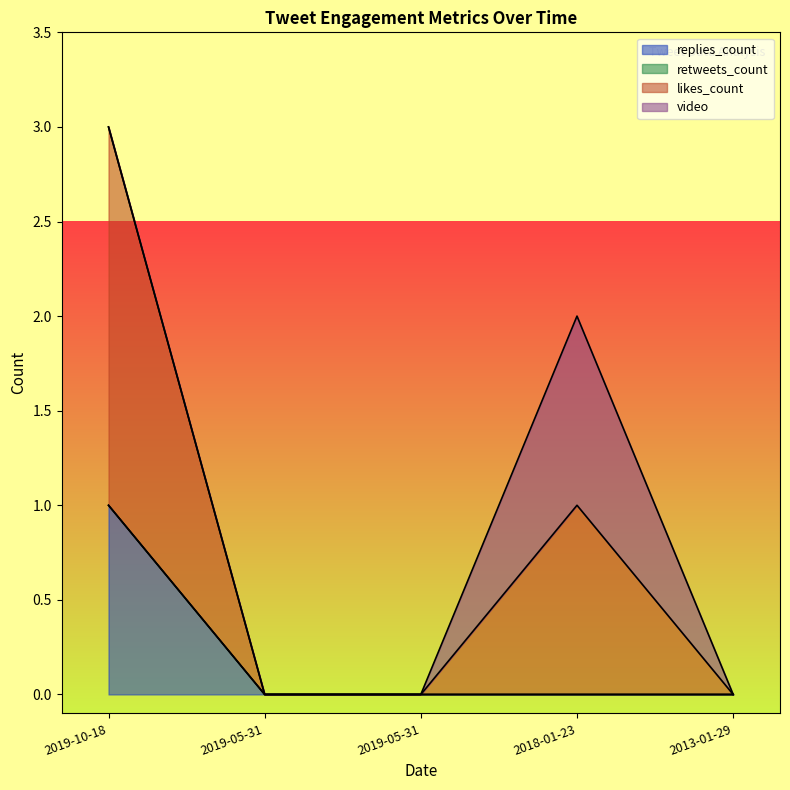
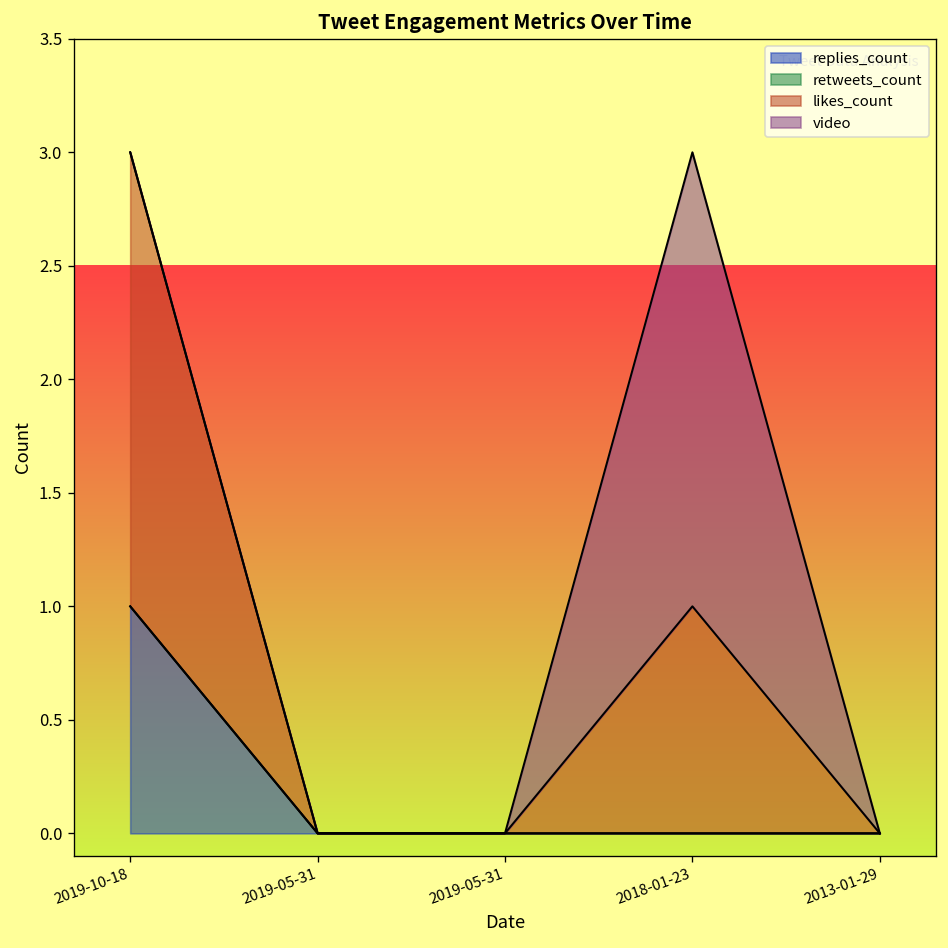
  {
    "retweets_count": {
      "2019-10-18": 1,
      "2018-01-23": 0
    },
    "likes_count": {
      "2018-01-23": 1
    },
    "video": {
-     "2018-01-23": 1
+     "2018-01-23": 2
    }
  }
